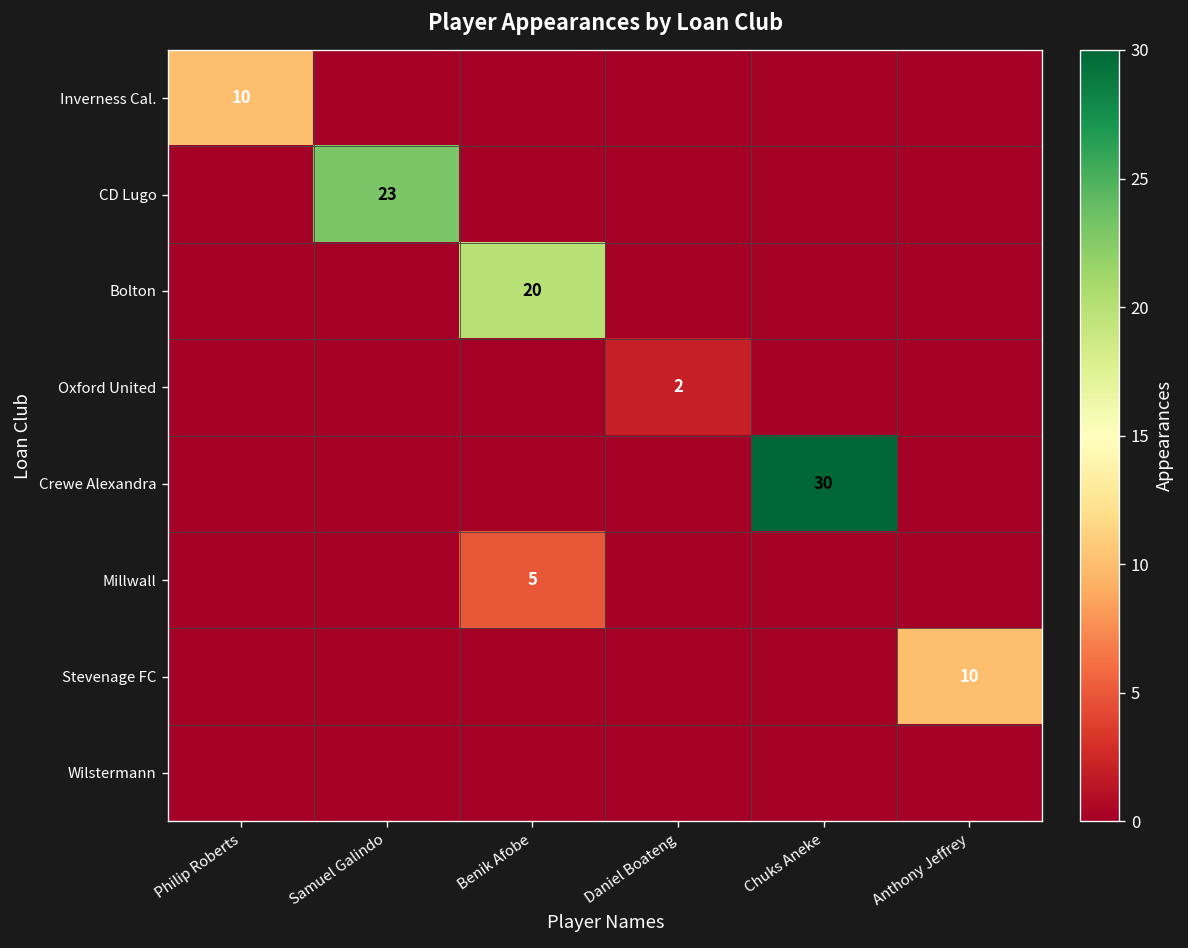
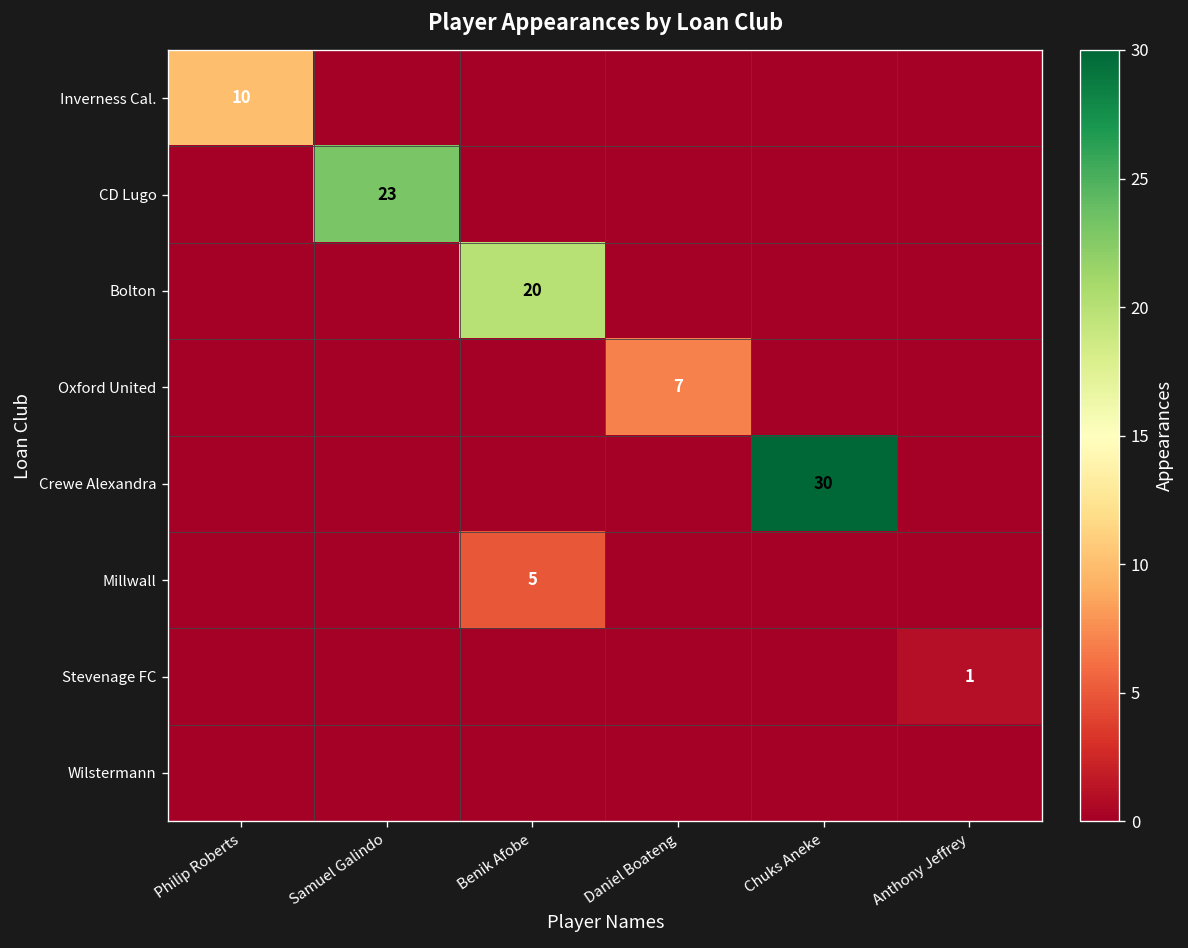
  {
    "Inverness Cal.": {
      "Philip Roberts": 10
    },
    "CD Lugo": {
      "Samuel Galindo": 23
    },
    "Bolton": {
      "Benik Afobe": 20
    },
    "Oxford United": {
-     "Daniel Boateng": 2
+     "Daniel Boateng": 7
    },
    "Crewe Alexandra": {
      "Chuks Aneke": 30
    },
    "Millwall": {
      "Benik Afobe": 5
    },
    "Stevenage FC": {
-     "Anthony Jeffrey": 10
+     "Anthony Jeffrey": 1
    }
  }
